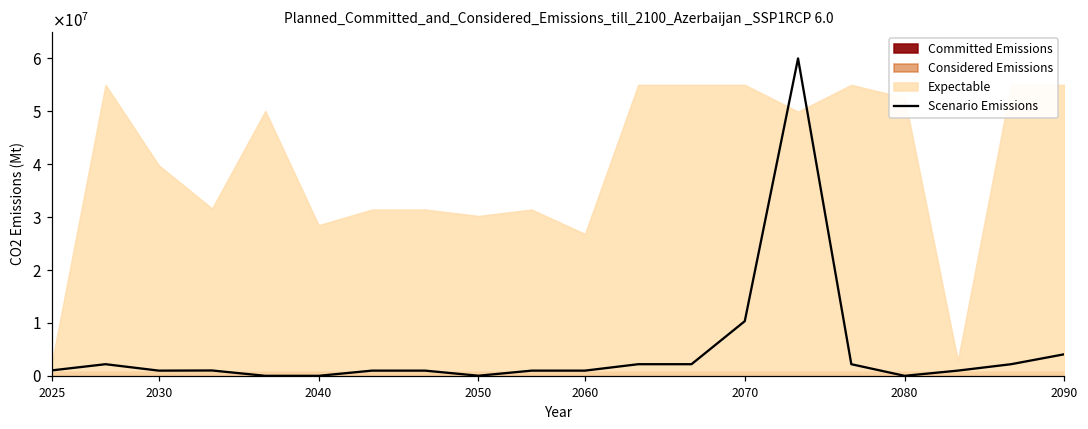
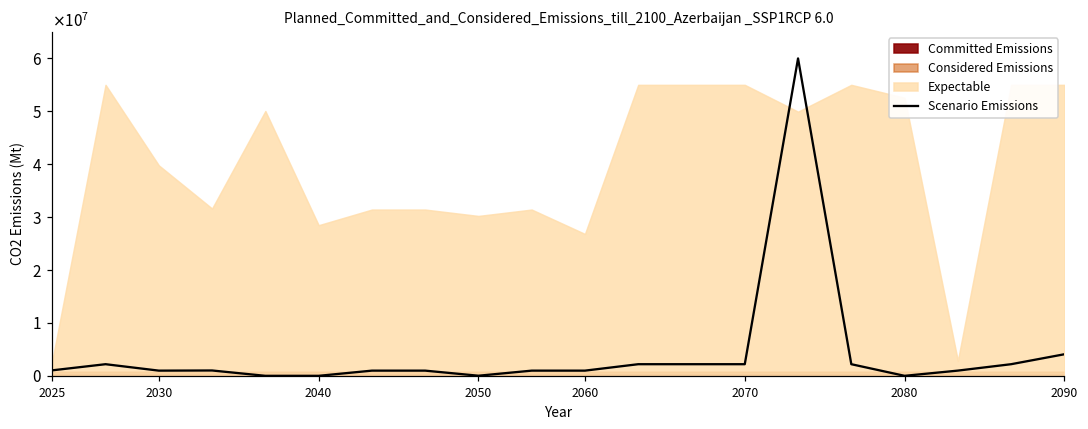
  {
    "Scenario Emissions": {
-     "2070": 10000000,
+     "2070": 2000000,
      "2090": 4000000
    },
    "Considered Emissions": {
      "2040": 1000000,
      "2050": 1000000,
      "2070": 1000000,
      "2080": 1000000,
      "2090": 1000000
    },
    "Expectable": {
      "2025": 3000000,
      "2030": 40000000,
      "2040": 28000000,
      "2050": 30000000,
      "2060": 27000000,
      "2070": 55000000,
      "2090": 55000000
    }
  }
